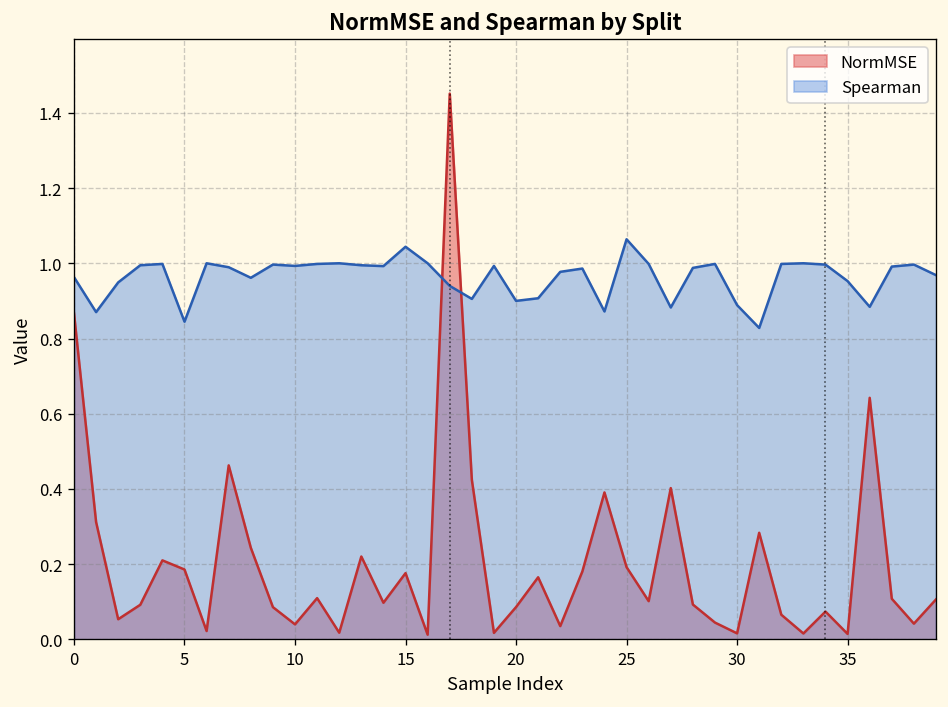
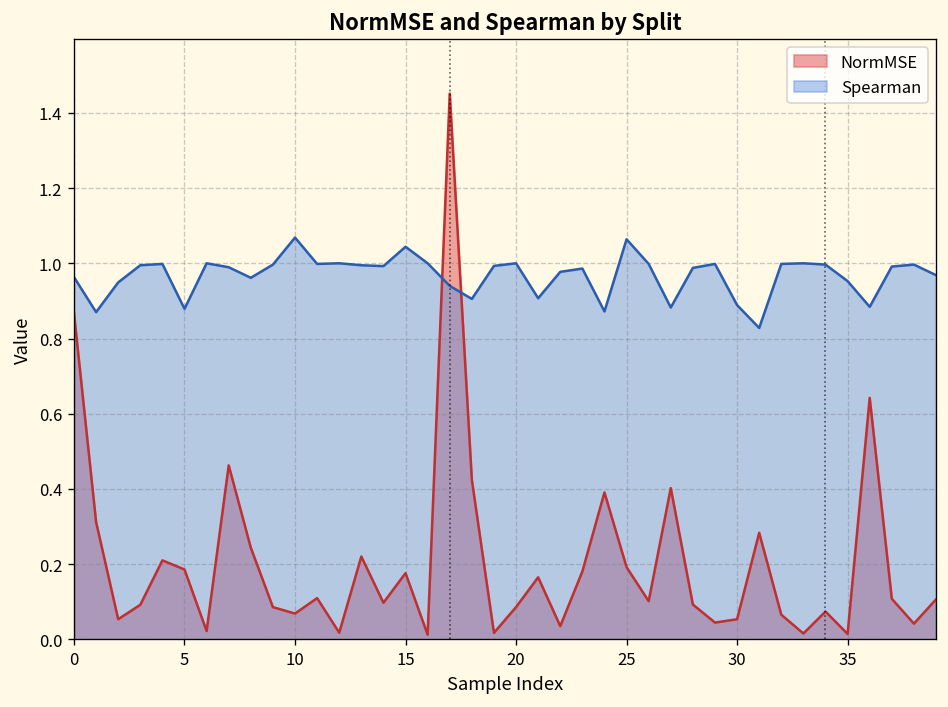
  {
    "NormMSE": {
      "0": 0.87,
      "5": 0.19,
-     "10": 0.04,
+     "10": 0.07,
      "15": 0.18,
      "20": 0.09,
      "25": 0.19,
-     "30": 0.02,
+     "30": 0.05,
      "35": 0.01
    },
    "Spearman": {
      "0": 0.96,
-     "5": 0.84,
-     "10": 0.99,
+     "5": 0.88,
+     "10": 1.07,
      "15": 1.04,
-     "20": 0.9,
+     "20": 1.0,
      "25": 1.06,
      "30": 0.89,
      "35": 0.95
    }
  }
